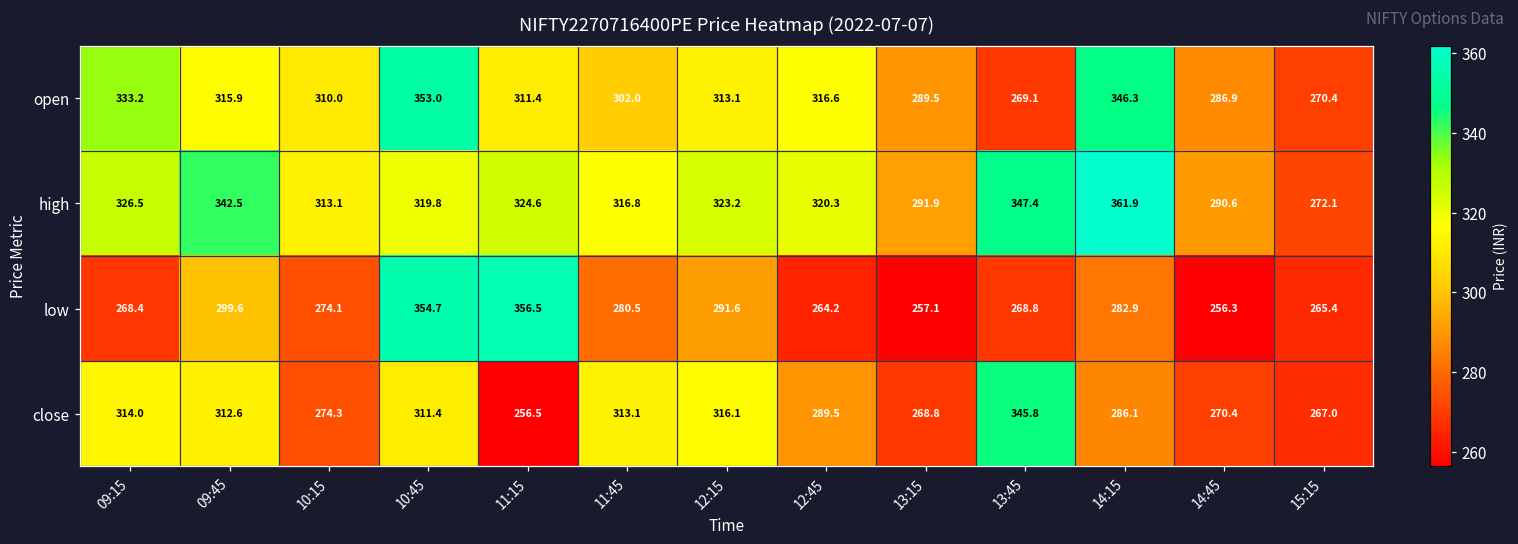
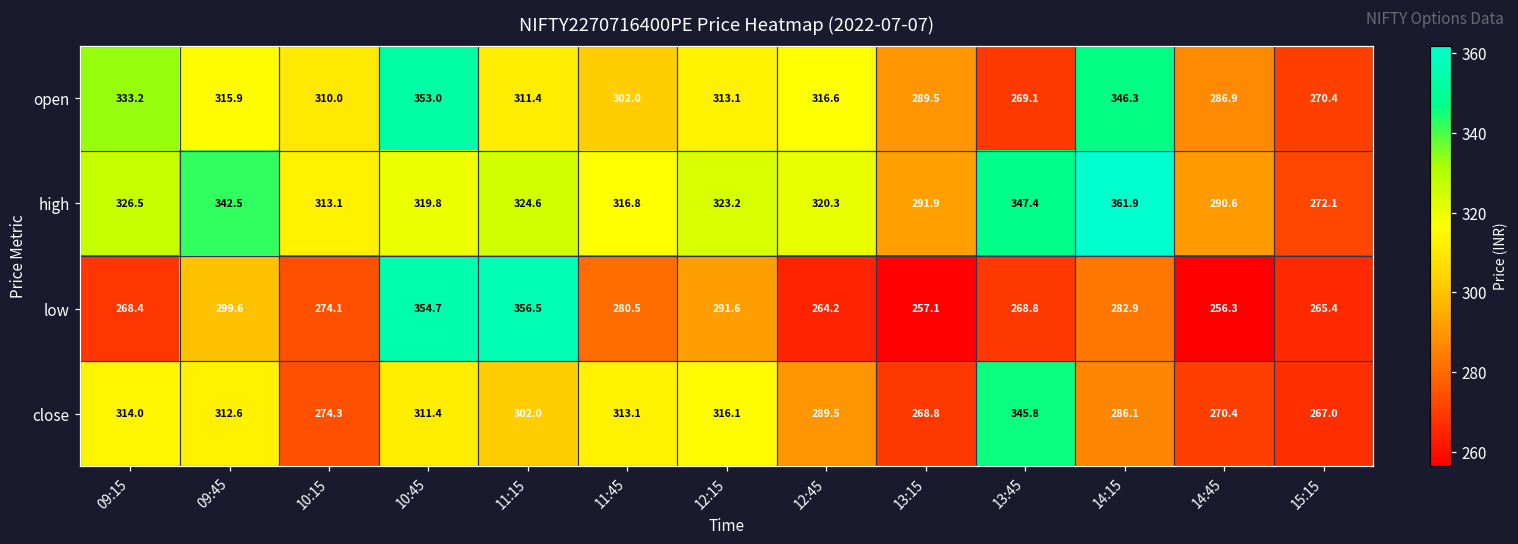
  {
    "open": {
      "09:15": 333.2,
      "09:45": 315.9,
      "10:15": 310.0,
      "10:45": 353.0,
      "11:15": 311.4,
      "11:45": 302.0,
      "12:15": 313.1,
      "12:45": 316.6,
      "13:15": 289.5,
      "13:45": 269.1,
      "14:15": 346.3,
      "14:45": 286.9,
      "15:15": 270.4
    },
    "high": {
      "09:15": 326.5,
      "09:45": 342.5,
      "10:15": 313.1,
      "10:45": 319.8,
      "11:15": 324.6,
      "11:45": 316.8,
      "12:15": 323.2,
      "12:45": 320.3,
      "13:15": 291.9,
      "13:45": 347.4,
      "14:15": 361.9,
      "14:45": 290.6,
      "15:15": 272.1
    },
    "low": {
      "09:15": 268.4,
      "09:45": 299.6,
      "10:15": 274.1,
      "10:45": 354.7,
      "11:15": 356.5,
      "11:45": 280.5,
      "12:15": 291.6,
      "12:45": 264.2,
      "13:15": 257.1,
      "13:45": 268.8,
      "14:15": 282.9,
      "14:45": 256.3,
      "15:15": 265.4
    },
    "close": {
      "09:15": 314.0,
      "09:45": 312.6,
      "10:15": 274.3,
      "10:45": 311.4,
-     "11:15": 256.5,
+     "11:15": 302.0,
      "11:45": 313.1,
      "12:15": 316.1,
      "12:45": 289.5,
      "13:15": 268.8,
      "13:45": 345.8,
      "14:15": 286.1,
      "14:45": 270.4,
      "15:15": 267.0
    }
  }
